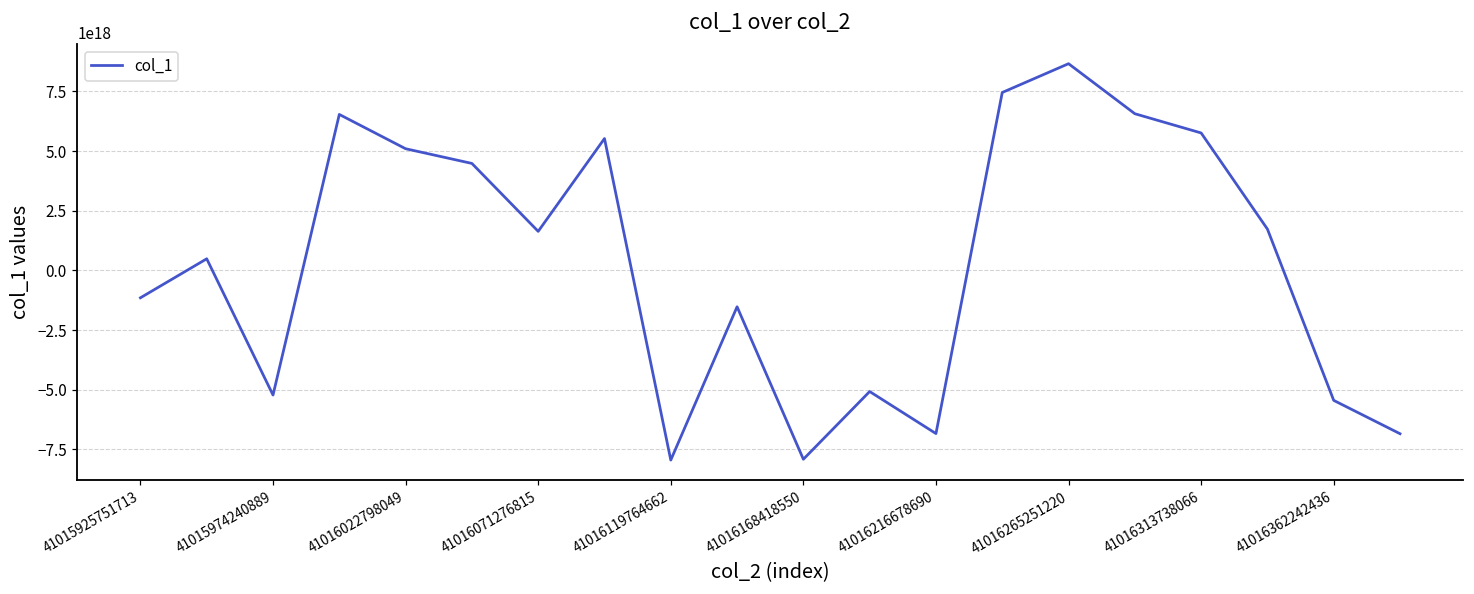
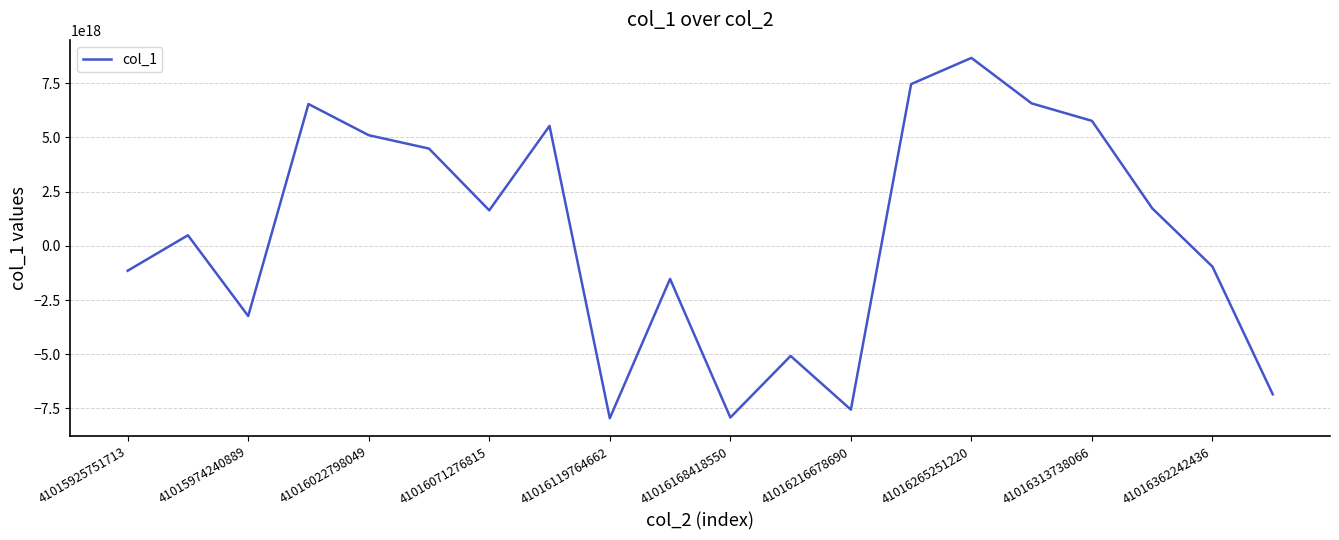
  {
    "41015925751713": -1100000000000000000,
-   "41015974240889": -5200000000000000000,
+   "41015974240889": -3200000000000000000,
    "41016022798049": 5100000000000000000,
    "41016071276815": 1600000000000000000,
    "41016119764662": -7900000000000000000,
    "41016168418550": -7900000000000000000,
-   "41016216678690": -6800000000000000000,
+   "41016216678690": -7600000000000000000,
    "41016265251220": 8700000000000000000,
    "41016313738066": 5800000000000000000,
-   "41016362242436": -5400000000000000000
+   "41016362242436": -1000000000000000000
  }
